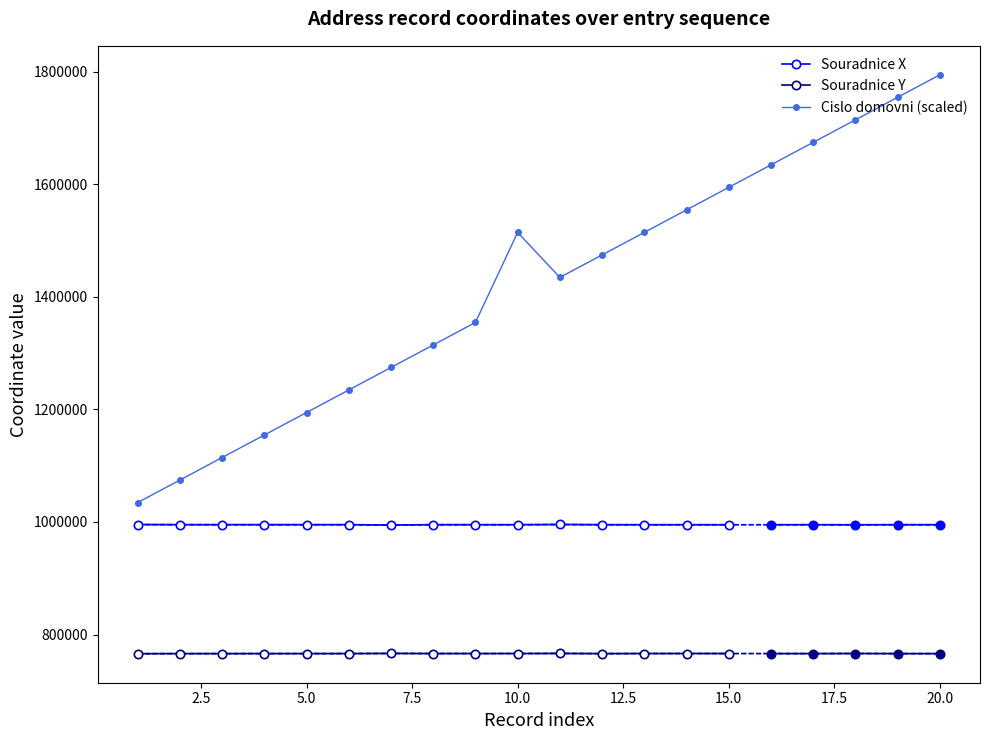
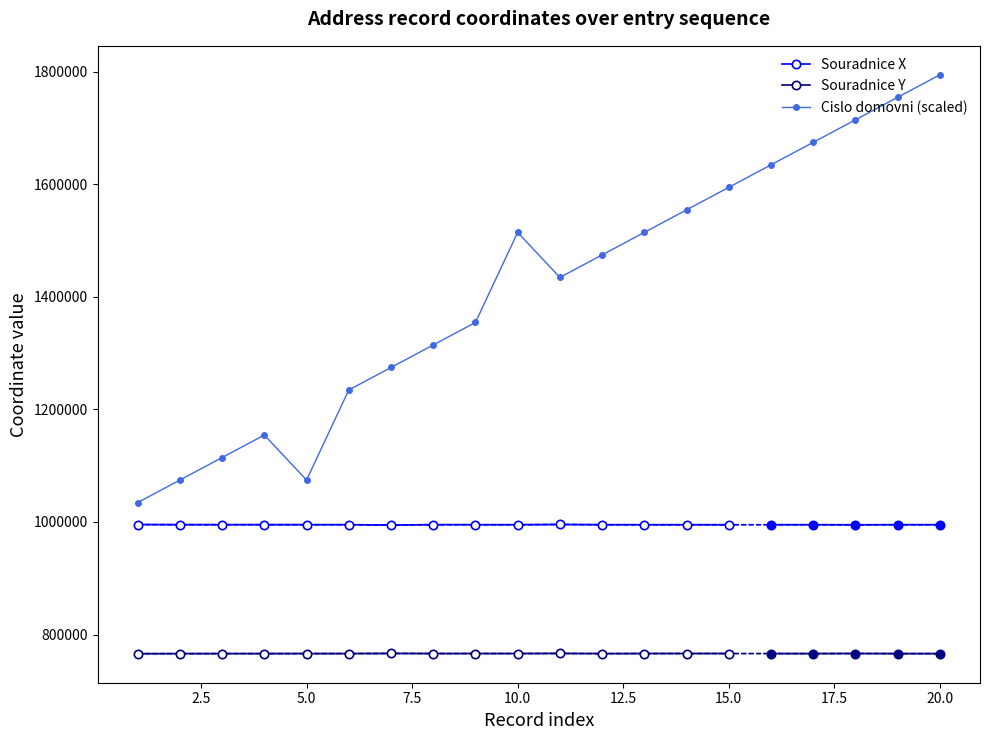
  {
    "Cislo domovni (scaled)": {
-     "5.0": 1190000,
+     "5.0": 1070000,
      "10.0": 1510000,
      "15.0": 1590000,
      "20.0": 1790000
    }
  }
